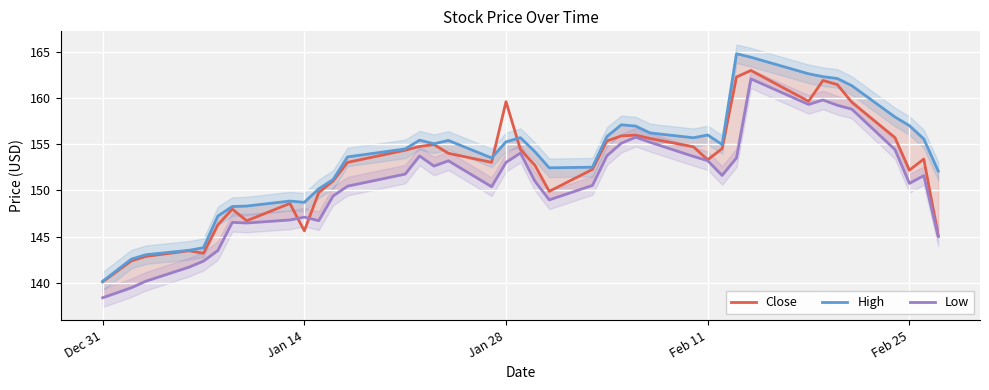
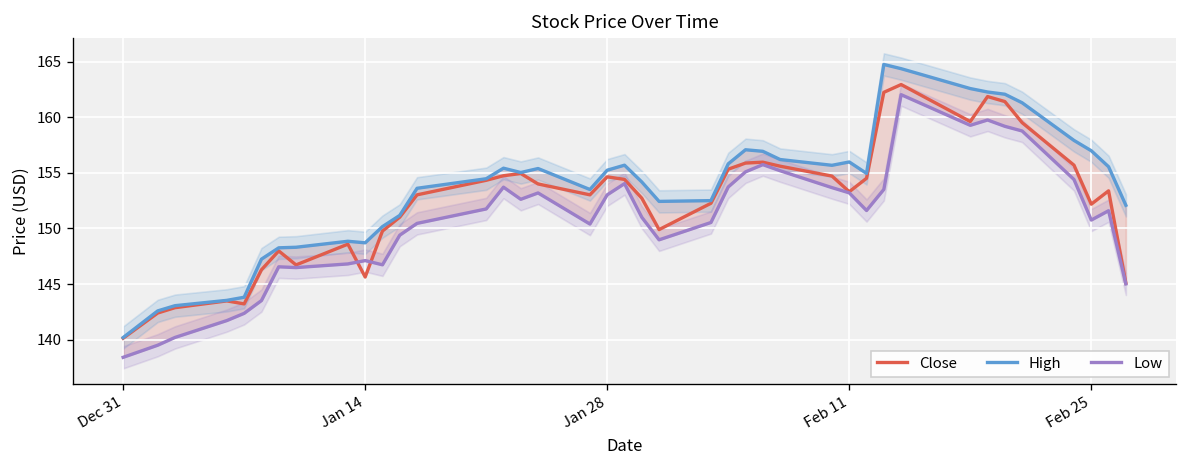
  {
    "Close": {
      "Jan 14": 146,
-     "Jan 28": 160,
+     "Jan 28": 155,
      "Feb 25": 152
    }
  }
